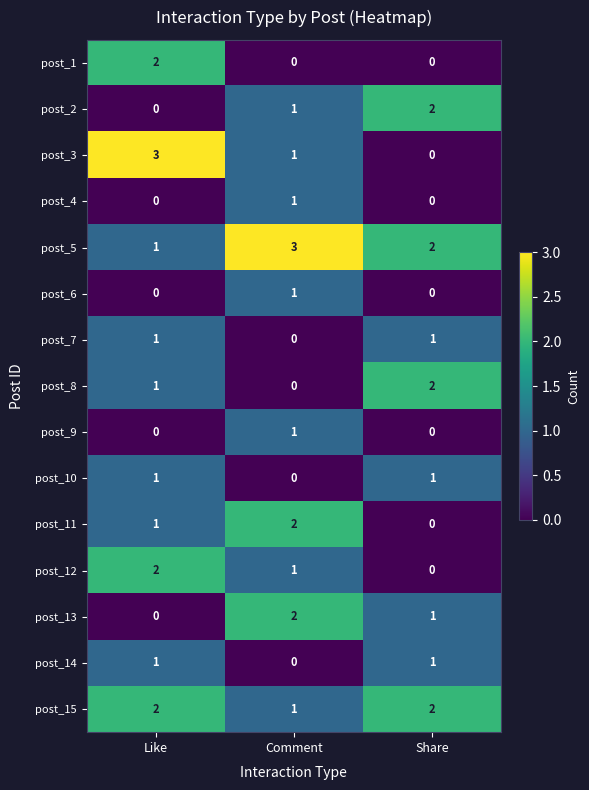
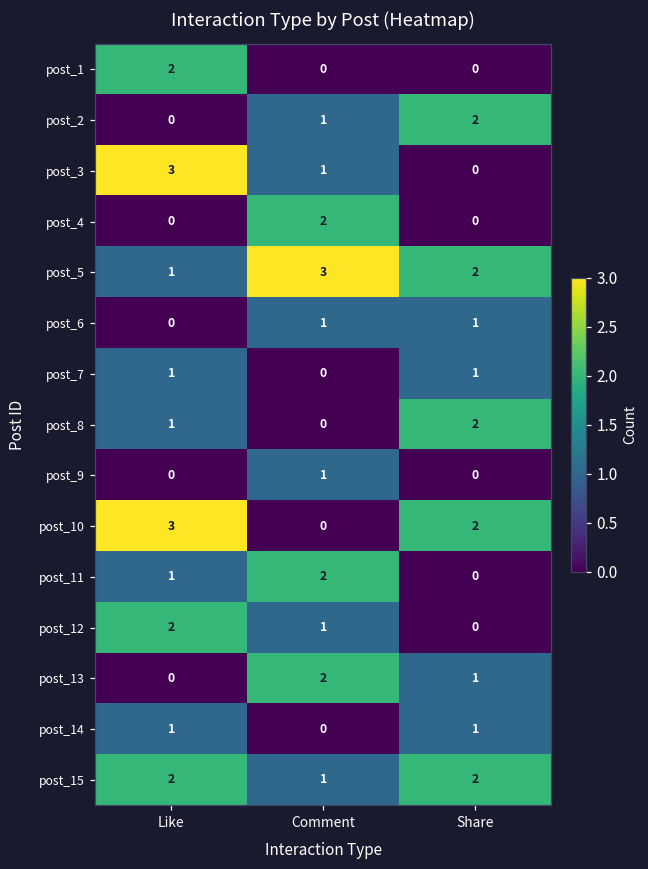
  {
    "post_1": {
      "Like": 2,
      "Comment": 0,
      "Share": 0
    },
    "post_2": {
      "Like": 0,
      "Comment": 1,
      "Share": 2
    },
    "post_3": {
      "Like": 3,
      "Comment": 1,
      "Share": 0
    },
    "post_4": {
      "Like": 0,
-     "Comment": 1,
+     "Comment": 2,
      "Share": 0
    },
    "post_5": {
      "Like": 1,
      "Comment": 3,
      "Share": 2
    },
    "post_6": {
      "Like": 0,
      "Comment": 1,
-     "Share": 0
+     "Share": 1
    },
    "post_7": {
      "Like": 1,
      "Comment": 0,
      "Share": 1
    },
    "post_8": {
      "Like": 1,
      "Comment": 0,
      "Share": 2
    },
    "post_9": {
      "Like": 0,
      "Comment": 1,
      "Share": 0
    },
    "post_10": {
-     "Like": 1,
+     "Like": 3,
      "Comment": 0,
-     "Share": 1
+     "Share": 2
    },
    "post_11": {
      "Like": 1,
      "Comment": 2,
      "Share": 0
    },
    "post_12": {
      "Like": 2,
      "Comment": 1,
      "Share": 0
    },
    "post_13": {
      "Like": 0,
      "Comment": 2,
      "Share": 1
    },
    "post_14": {
      "Like": 1,
      "Comment": 0,
      "Share": 1
    },
    "post_15": {
      "Like": 2,
      "Comment": 1,
      "Share": 2
    }
  }
